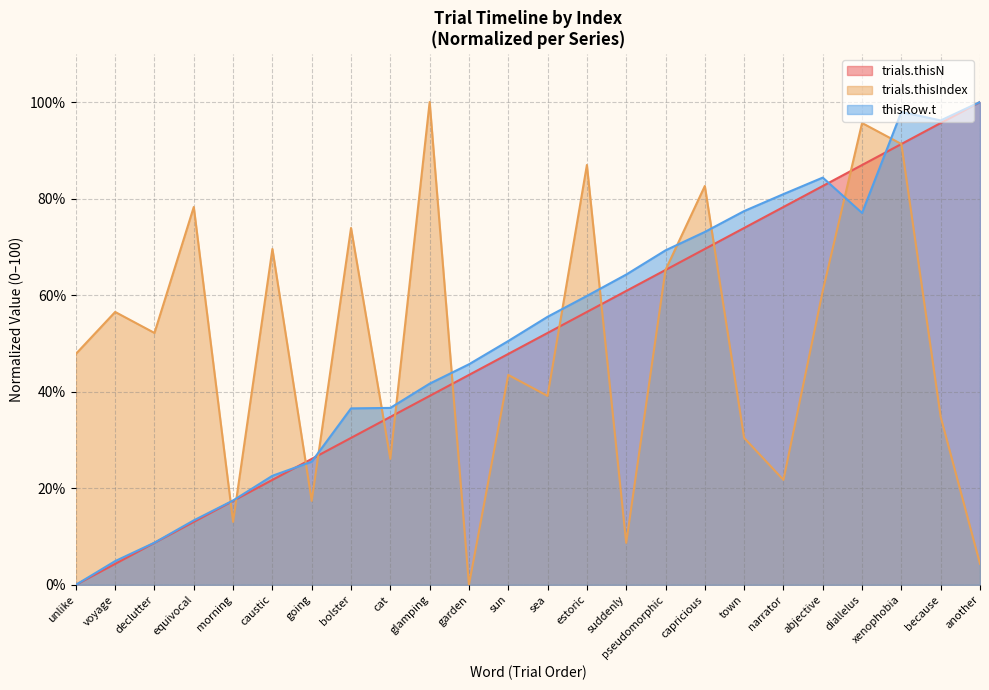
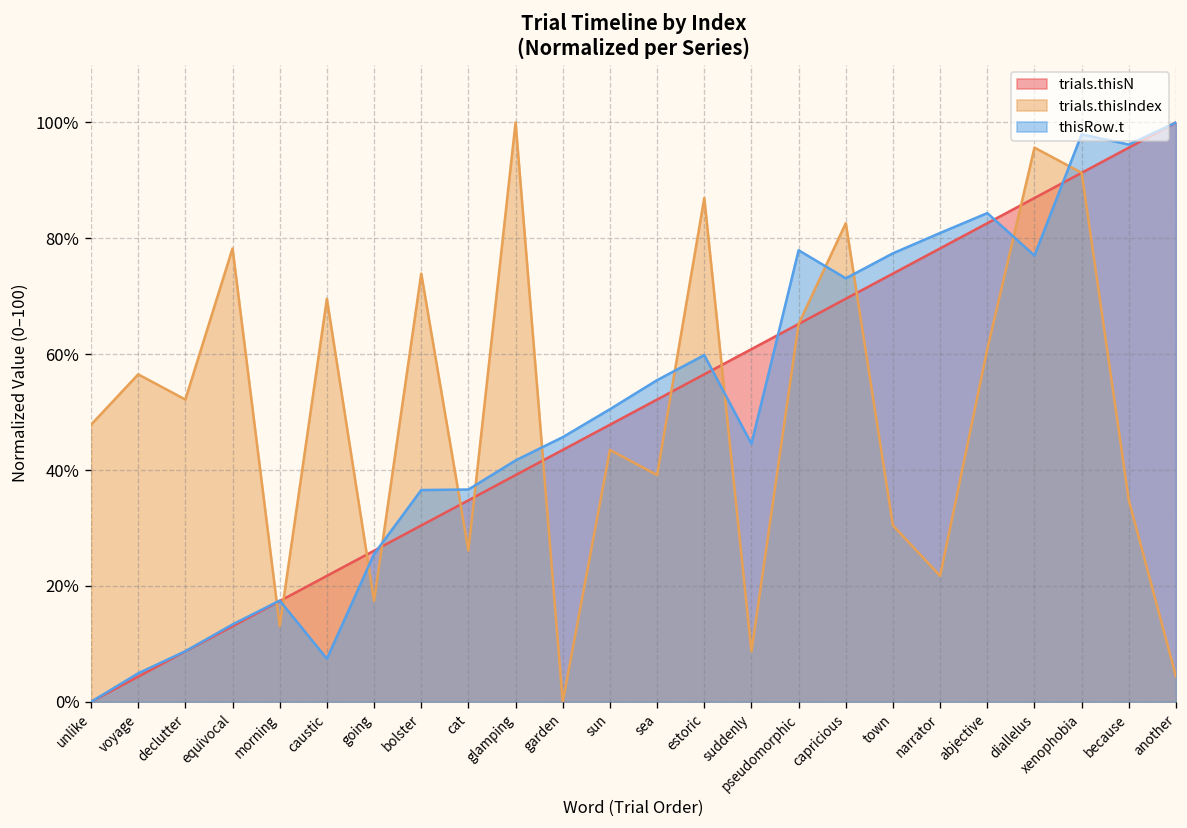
  {
    "thisRow.t": {
      "voyage": "5%",
-     "caustic": "23%",
+     "caustic": "7%",
      "going": "26%",
      "bolster": "37%",
      "cat": "37%",
      "glamping": "42%",
      "garden": "46%",
      "sun": "51%",
      "sea": "56%",
      "estoric": "60%",
-     "suddenly": "64%",
-     "pseudomorphic": "69%",
+     "suddenly": "45%",
+     "pseudomorphic": "78%",
      "capricious": "73%",
      "town": "77%",
      "narrator": "81%",
      "abjective": "84%",
      "diallelus": "77%"
    }
  }
